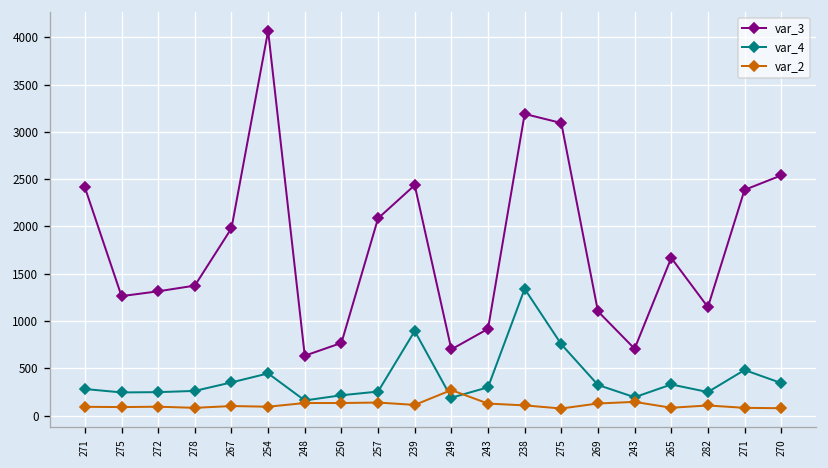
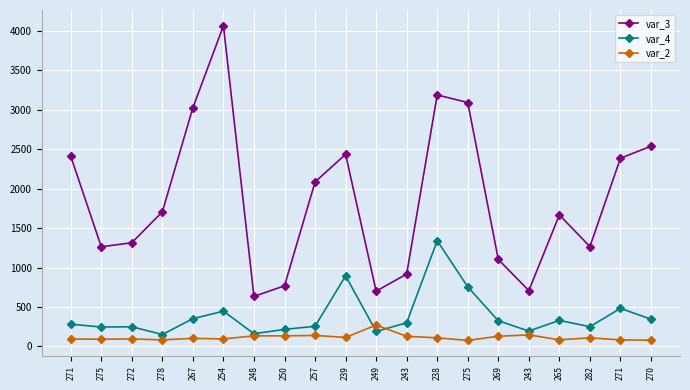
  {
    "var_3": {
      "272": 1300,
-     "278": 1400,
-     "267": 2000,
+     "278": 1700,
+     "267": 3000,
      "254": 4100,
      "248": 600,
      "250": 800,
      "257": 2100,
      "239": 2400,
      "249": 700,
      "238": 3200,
      "269": 1100,
      "265": 1700,
-     "282": 1100,
+     "282": 1300,
      "270": 2500
    },
    "var_4": {
      "272": 200,
-     "278": 300,
+     "278": 200,
      "267": 400,
      "254": 400,
      "250": 200,
      "257": 300,
      "239": 900,
      "249": 200,
      "238": 1300,
      "269": 300,
      "265": 300,
      "282": 200,
      "270": 300
    },
    "var_2": {
      "272": 100,
      "278": 100,
      "267": 100,
      "254": 100,
      "250": 100,
      "257": 100,
      "239": 100,
      "249": 300,
      "238": 100,
      "269": 100,
      "265": 100,
      "282": 100,
      "270": 100
    }
  }
